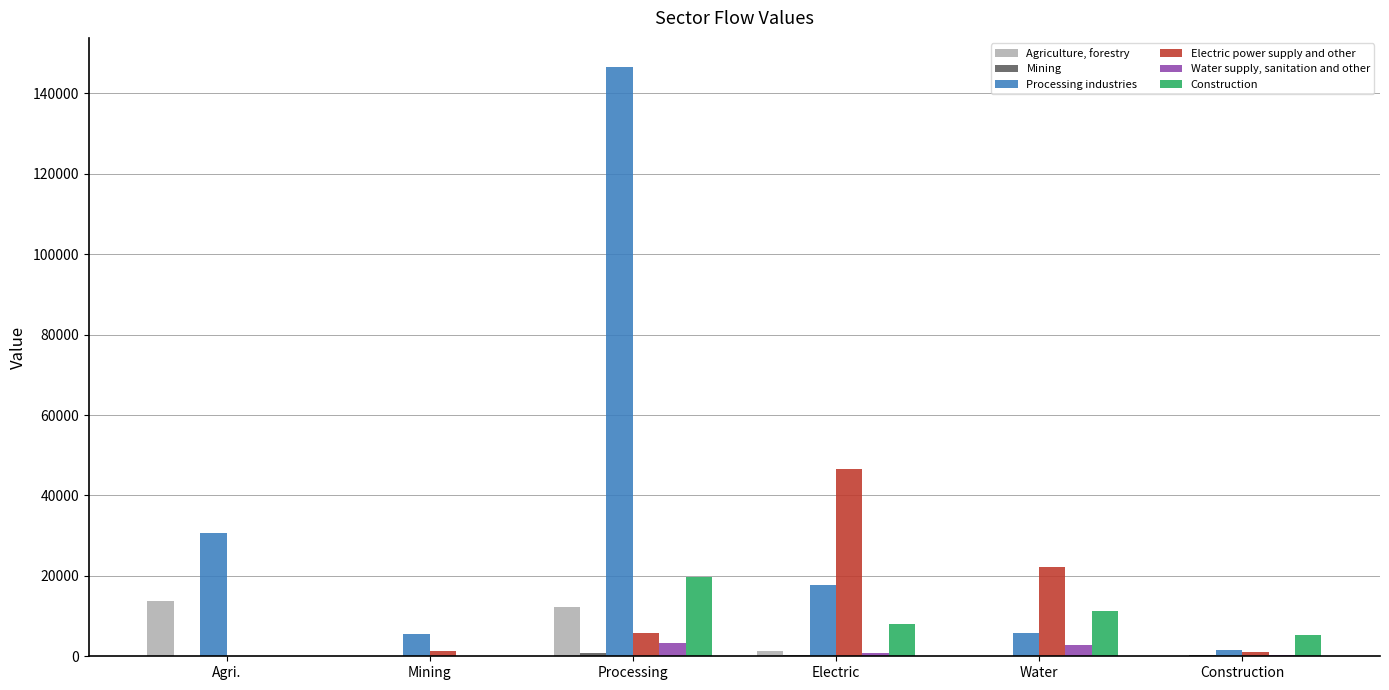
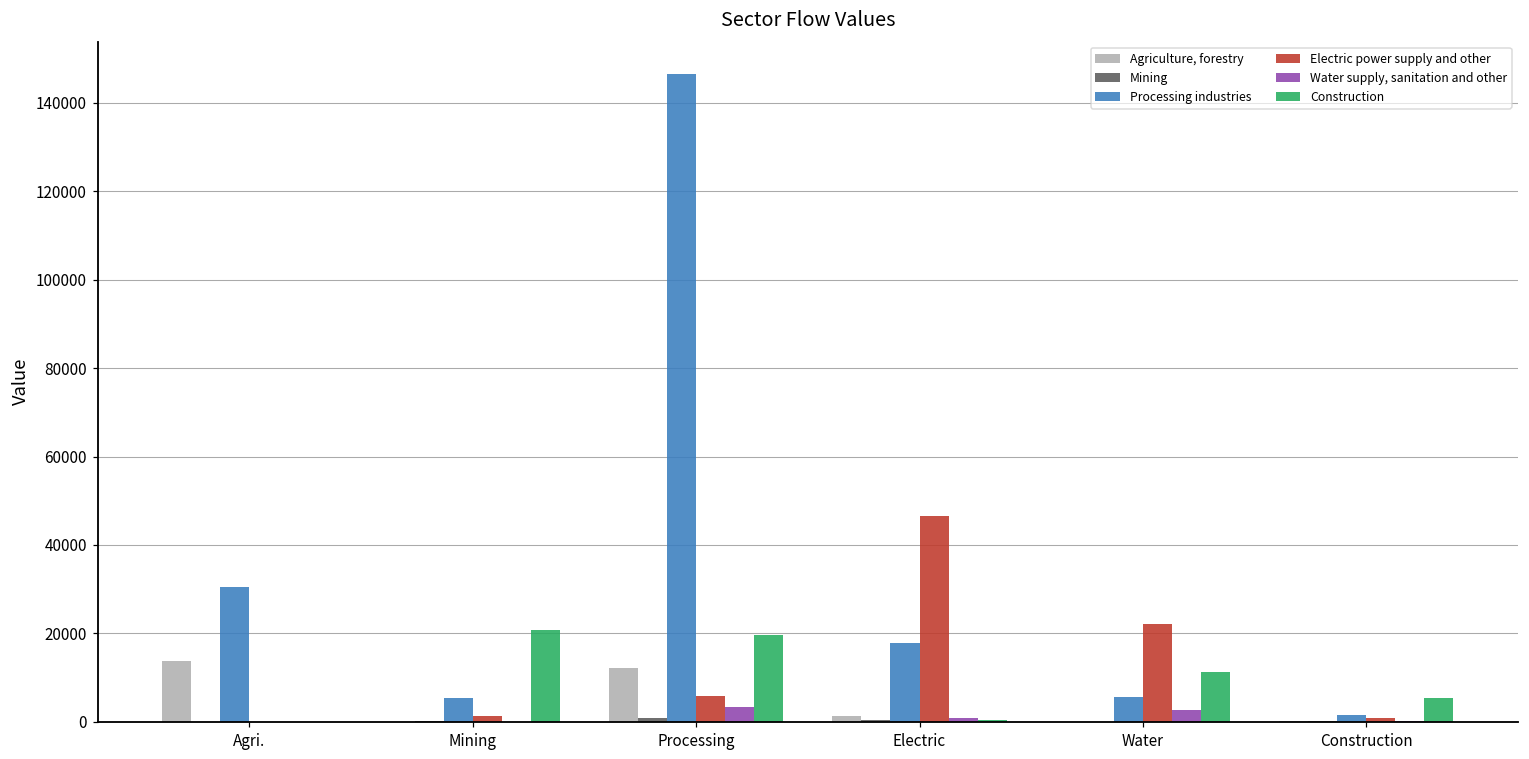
  {
    "Agriculture, forestry": {
      "Agri.": 14000,
      "Processing": 12000,
      "Electric": 1000
    },
    "Mining": {
      "Processing": 1000
    },
    "Processing industries": {
      "Agri.": 31000,
      "Mining": 5000,
      "Processing": 146000,
      "Electric": 18000,
      "Water": 6000,
      "Construction": 2000
    },
    "Electric power supply and other": {
      "Mining": 1000,
      "Processing": 6000,
      "Electric": 47000,
      "Water": 22000,
      "Construction": 1000
    },
    "Water supply, sanitation and other": {
      "Processing": 3000,
      "Electric": 1000,
      "Water": 3000
    },
    "Construction": {
-     "Mining": 0,
+     "Mining": 21000,
      "Processing": 20000,
-     "Electric": 8000,
+     "Electric": 0,
      "Water": 11000,
      "Construction": 5000
    }
  }
